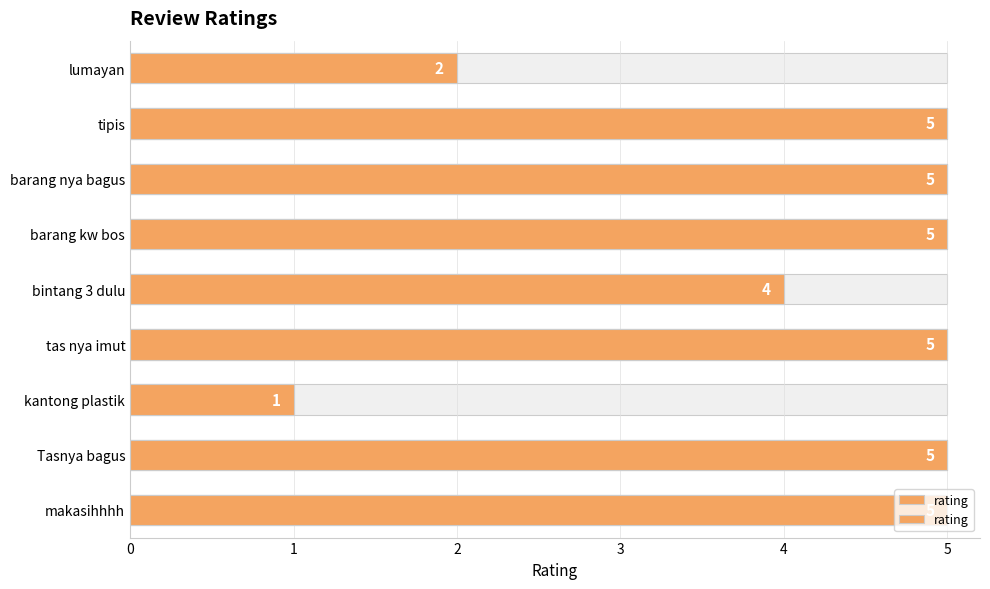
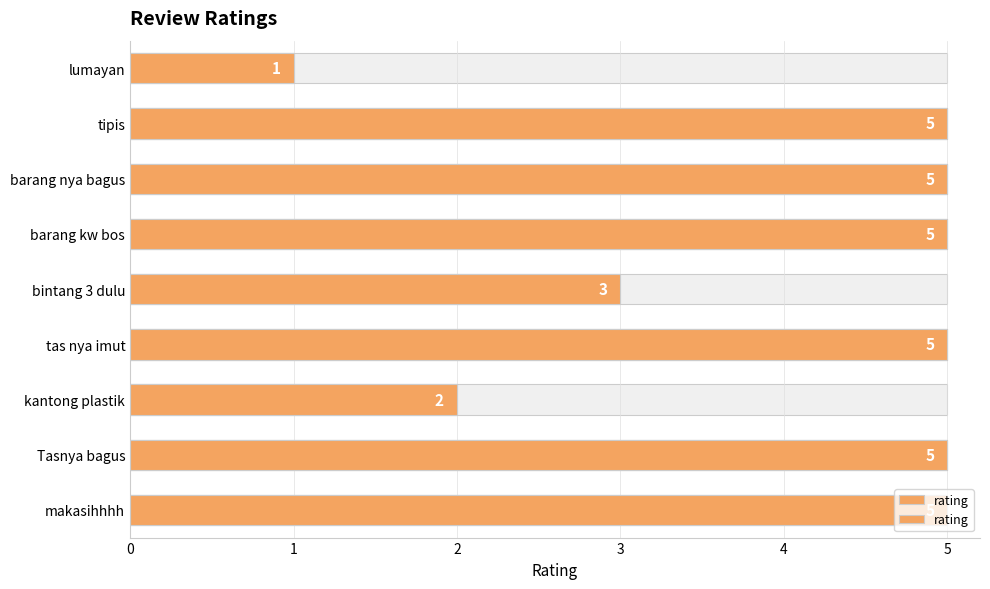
  {
    "rating": {
-     "lumayan": 2,
+     "lumayan": 1,
      "tipis": 5,
      "barang nya bagus": 5,
      "barang kw bos": 5,
-     "bintang 3 dulu": 4,
+     "bintang 3 dulu": 3,
      "tas nya imut": 5,
-     "kantong plastik": 1,
+     "kantong plastik": 2,
      "Tasnya bagus": 5
    }
  }
